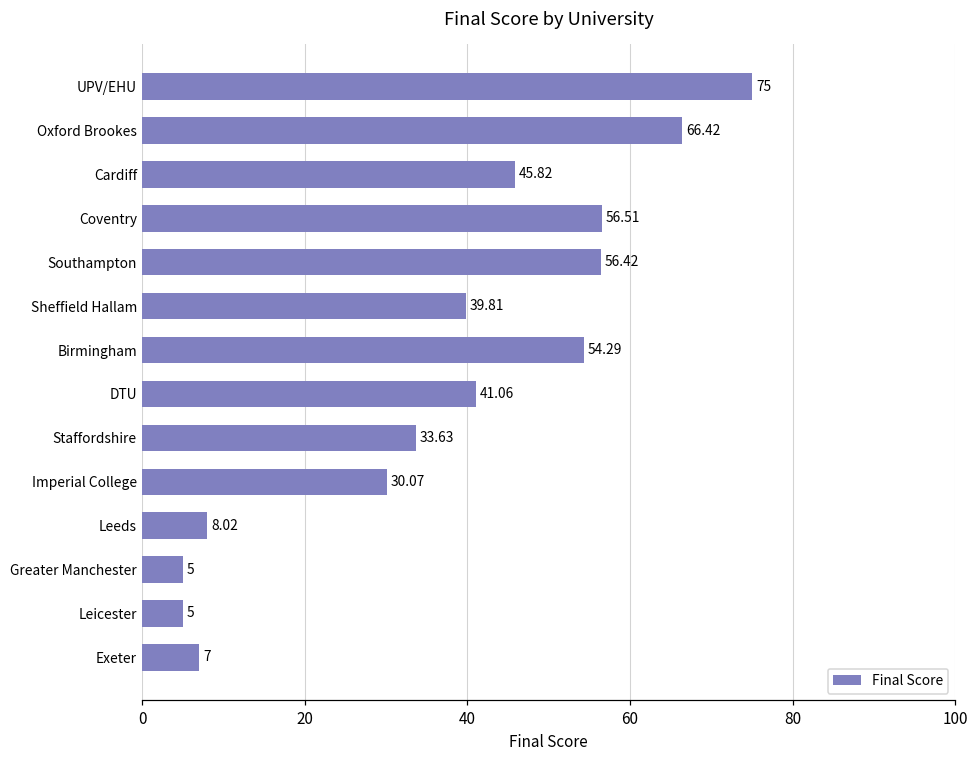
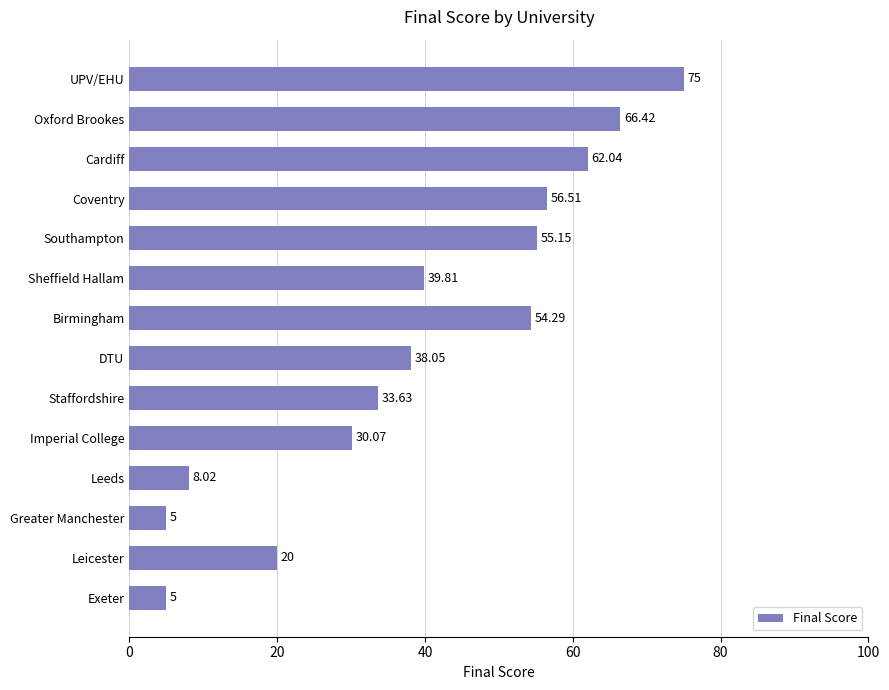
  {
    "UPV/EHU": 75,
    "Oxford Brookes": 66.42,
-   "Cardiff": 45.82,
+   "Cardiff": 62.04,
    "Coventry": 56.51,
-   "Southampton": 56.42,
+   "Southampton": 55.15,
    "Sheffield Hallam": 39.81,
    "Birmingham": 54.29,
-   "DTU": 41.06,
+   "DTU": 38.05,
    "Staffordshire": 33.63,
    "Imperial College": 30.07,
    "Leeds": 8.02,
    "Greater Manchester": 5,
-   "Leicester": 5,
-   "Exeter": 7
+   "Leicester": 20,
+   "Exeter": 5
  }
